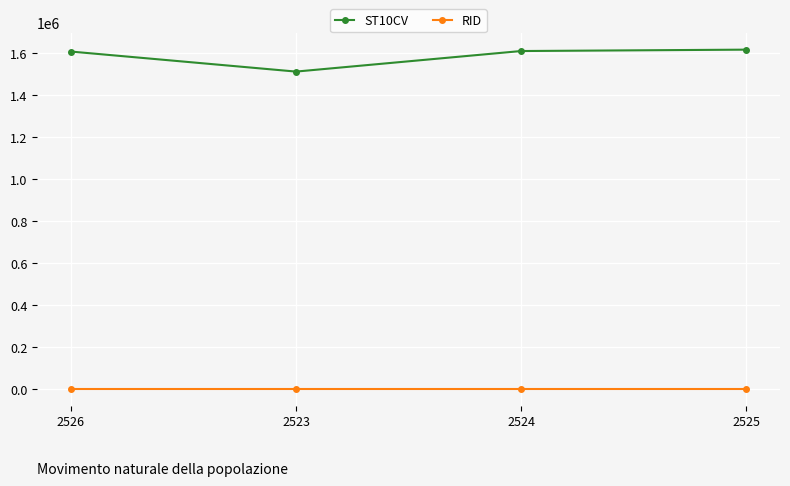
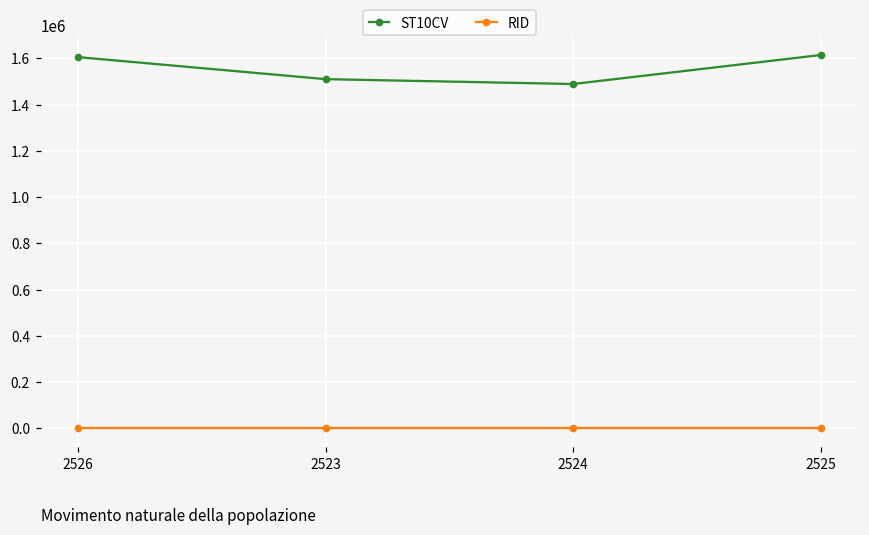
  {
    "ST10CV": {
      "2526": 1610000,
      "2523": 1510000,
-     "2524": 1610000,
+     "2524": 1490000,
      "2525": 1610000
    },
    "RID": {
      "2526": 0,
      "2523": 0,
      "2524": 0,
      "2525": 0
    }
  }
